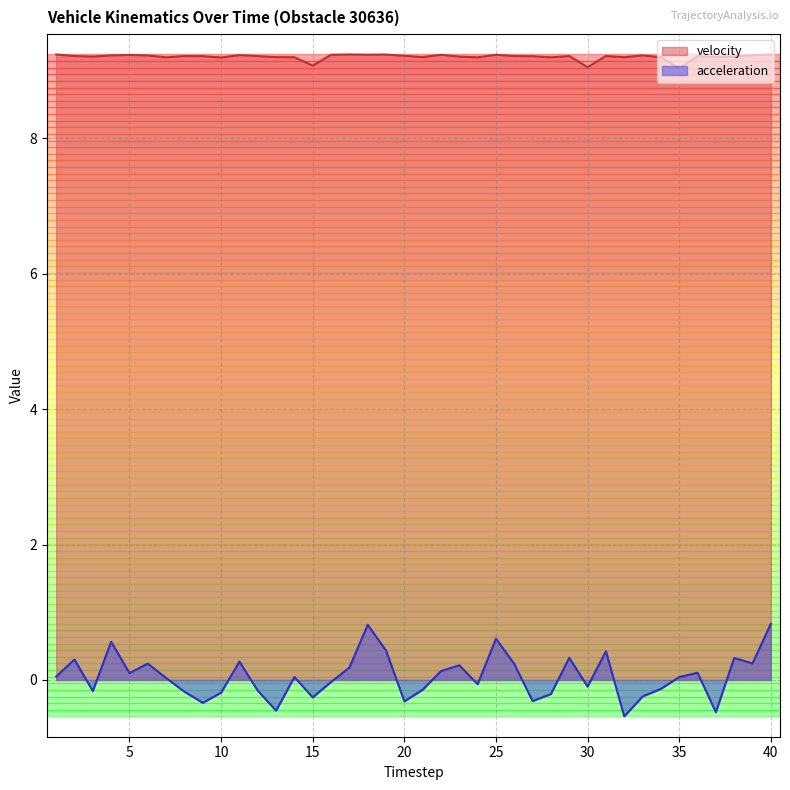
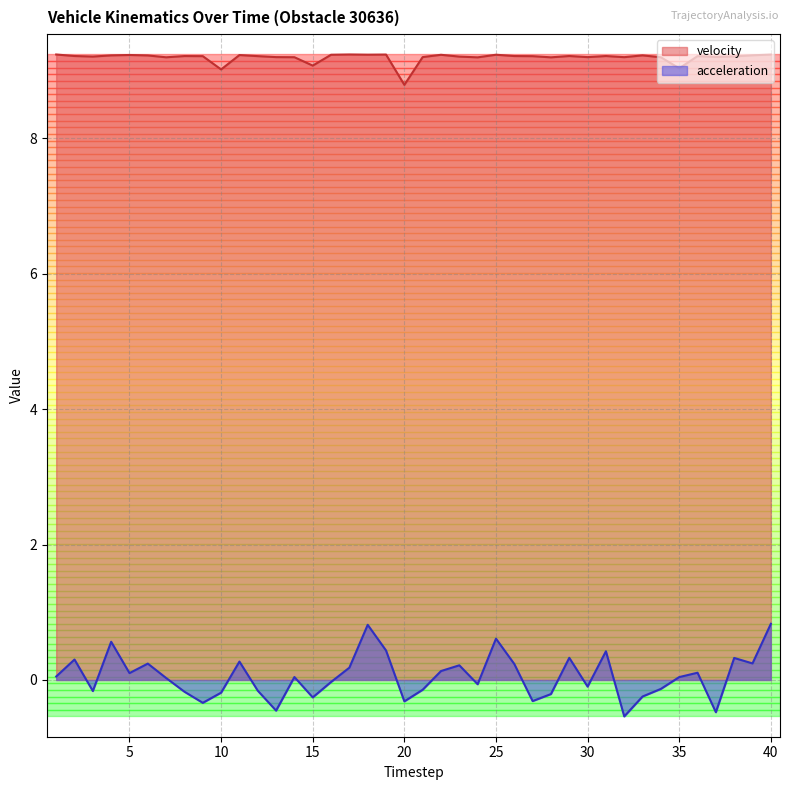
  {
    "velocity": {
      "5": 9.2,
-     "10": 9.2,
+     "10": 9.0,
      "15": 9.1,
-     "20": 9.2,
+     "20": 8.8,
      "25": 9.2,
-     "30": 9.1
+     "30": 9.2
    }
  }
